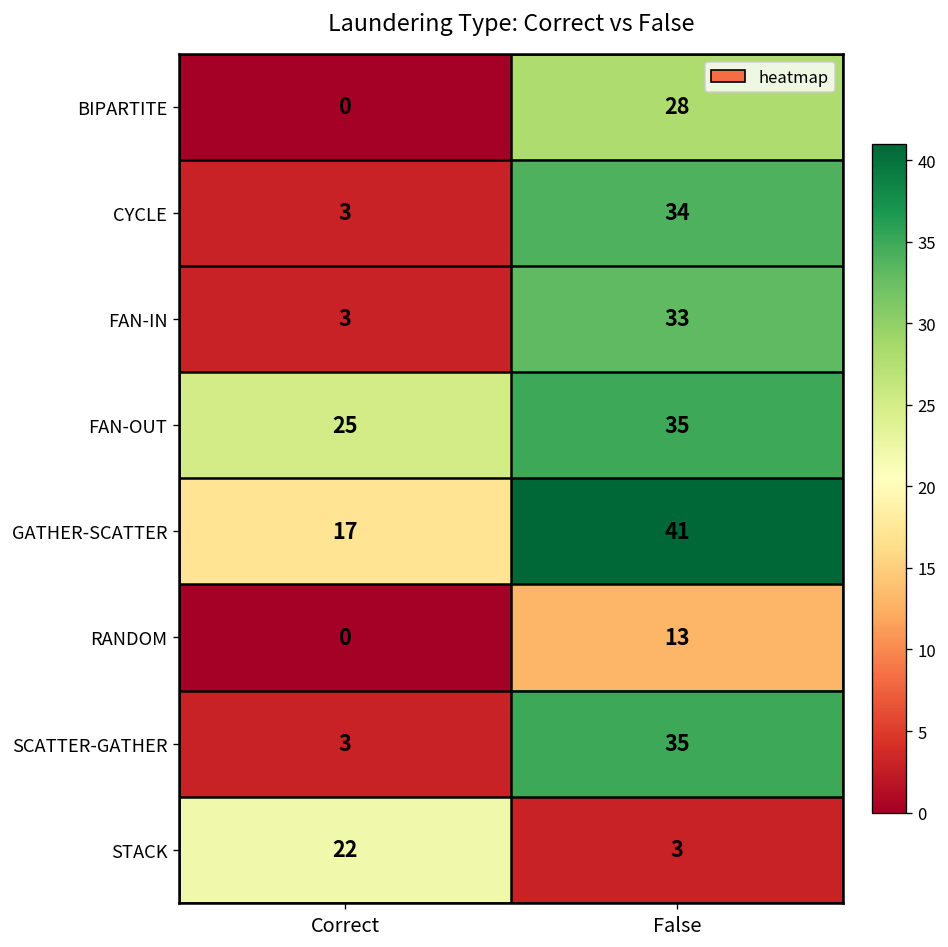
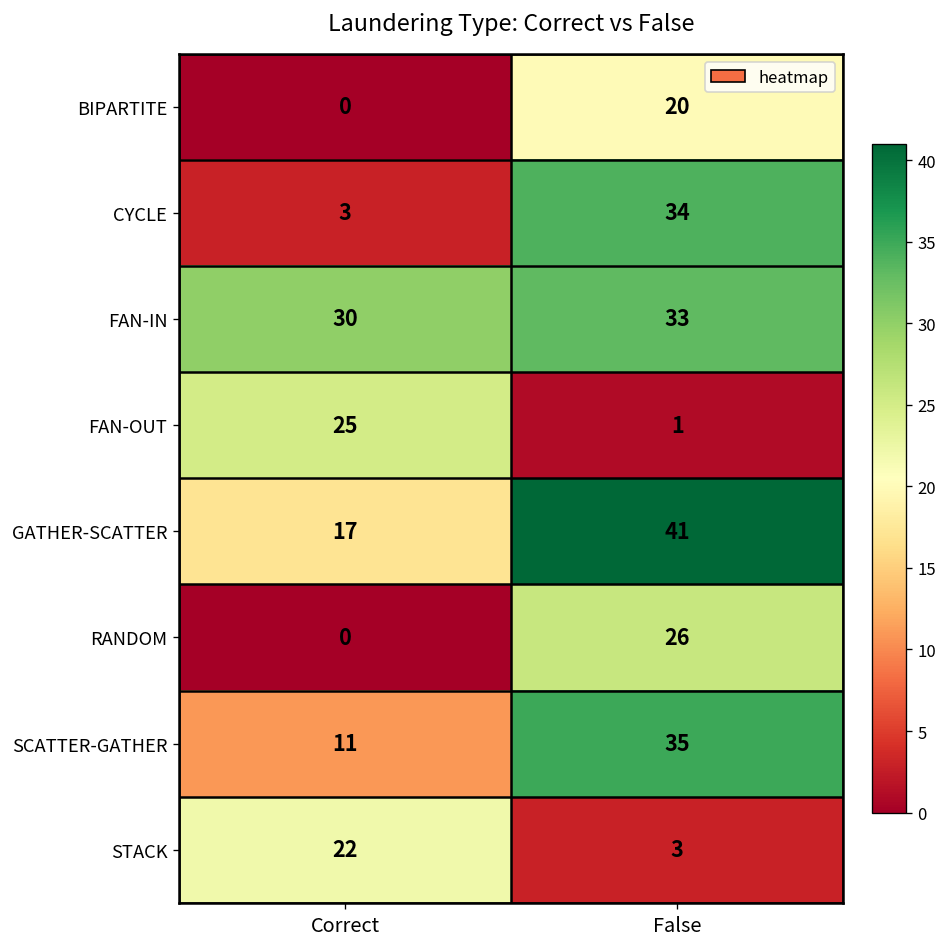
  {
    "BIPARTITE": {
      "Correct": 0,
-     "False": 28
+     "False": 20
    },
    "CYCLE": {
      "Correct": 3,
      "False": 34
    },
    "FAN-IN": {
-     "Correct": 3,
+     "Correct": 30,
      "False": 33
    },
    "FAN-OUT": {
      "Correct": 25,
-     "False": 35
+     "False": 1
    },
    "GATHER-SCATTER": {
      "Correct": 17,
      "False": 41
    },
    "RANDOM": {
      "Correct": 0,
-     "False": 13
+     "False": 26
    },
    "SCATTER-GATHER": {
-     "Correct": 3,
+     "Correct": 11,
      "False": 35
    },
    "STACK": {
      "Correct": 22,
      "False": 3
    }
  }
